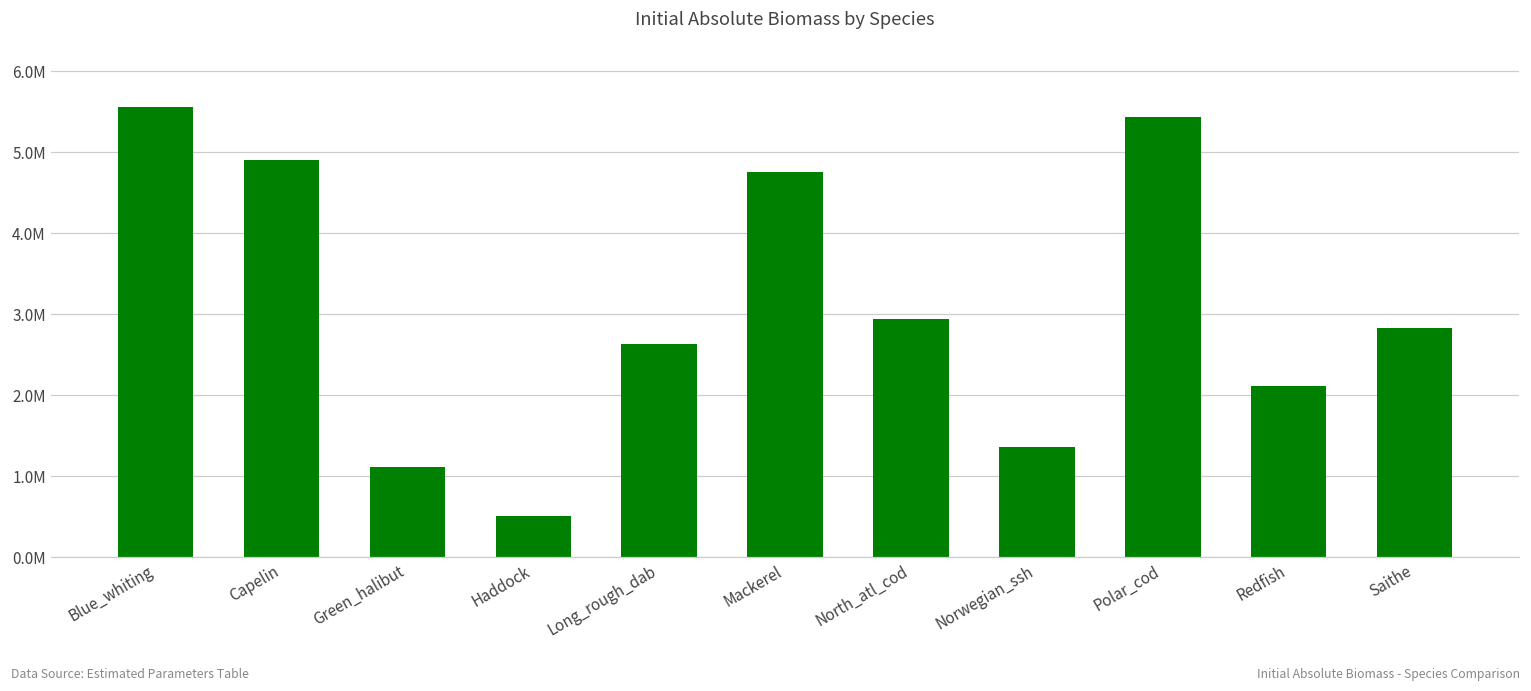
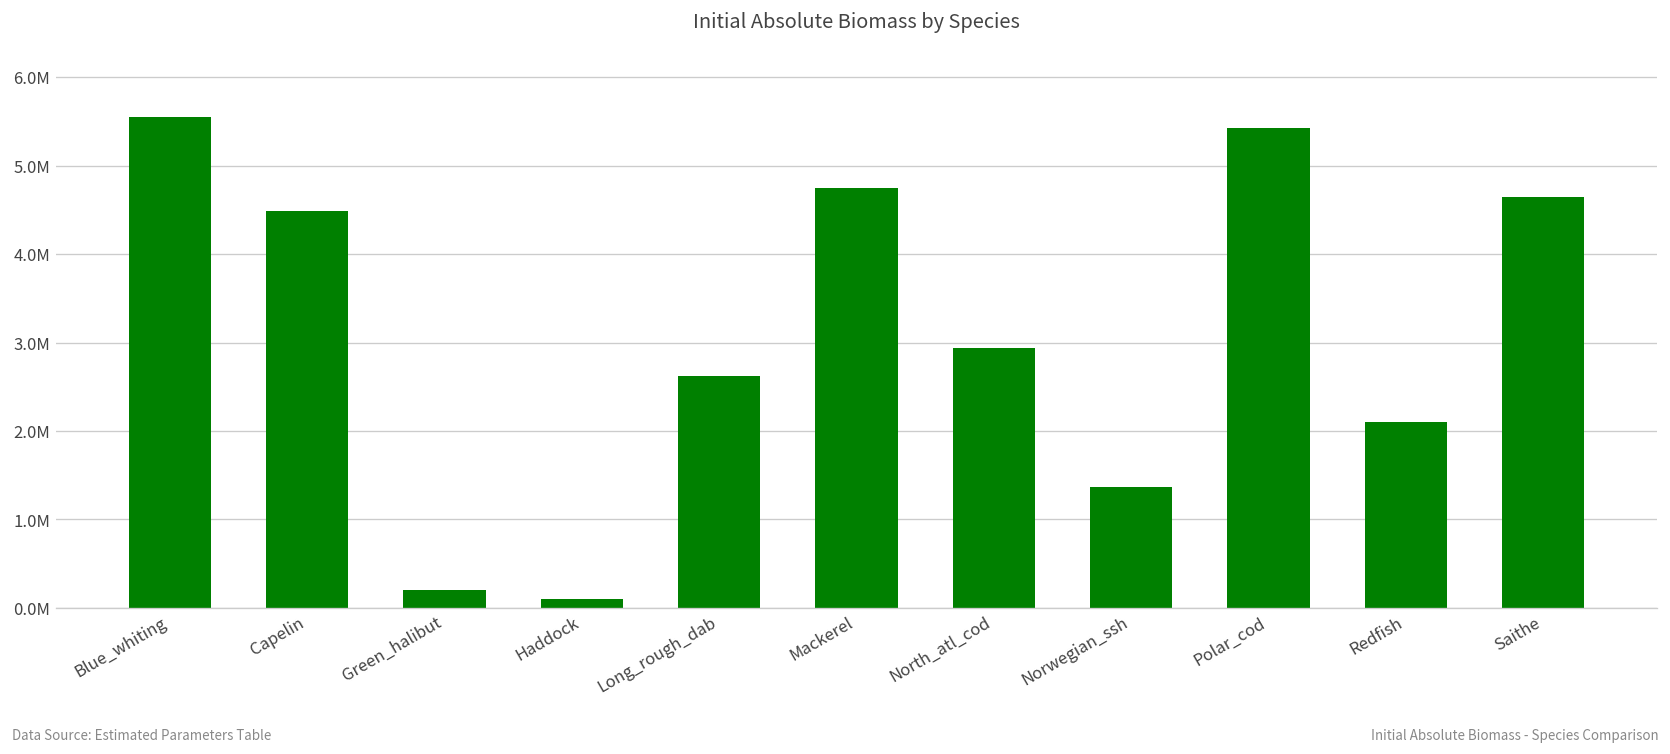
  {
    "Blue_whiting": 5500000,
-   "Capelin": 4900000,
-   "Green_halibut": 1100000,
-   "Haddock": 500000,
+   "Capelin": 4500000,
+   "Green_halibut": 200000,
+   "Haddock": 100000,
    "Long_rough_dab": 2600000,
    "Mackerel": 4800000,
    "North_atl_cod": 2900000,
    "Norwegian_ssh": 1400000,
    "Polar_cod": 5400000,
    "Redfish": 2100000,
-   "Saithe": 2800000
+   "Saithe": 4700000
  }
